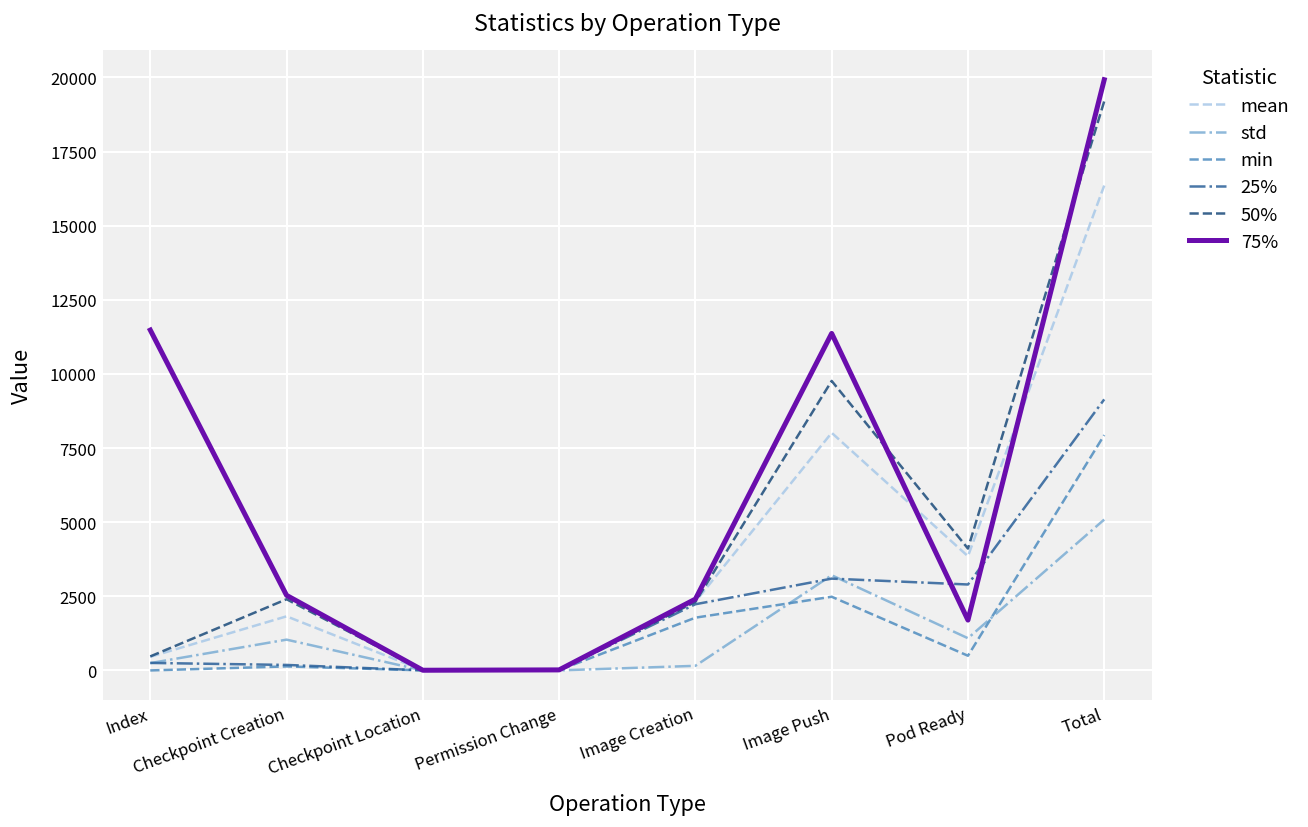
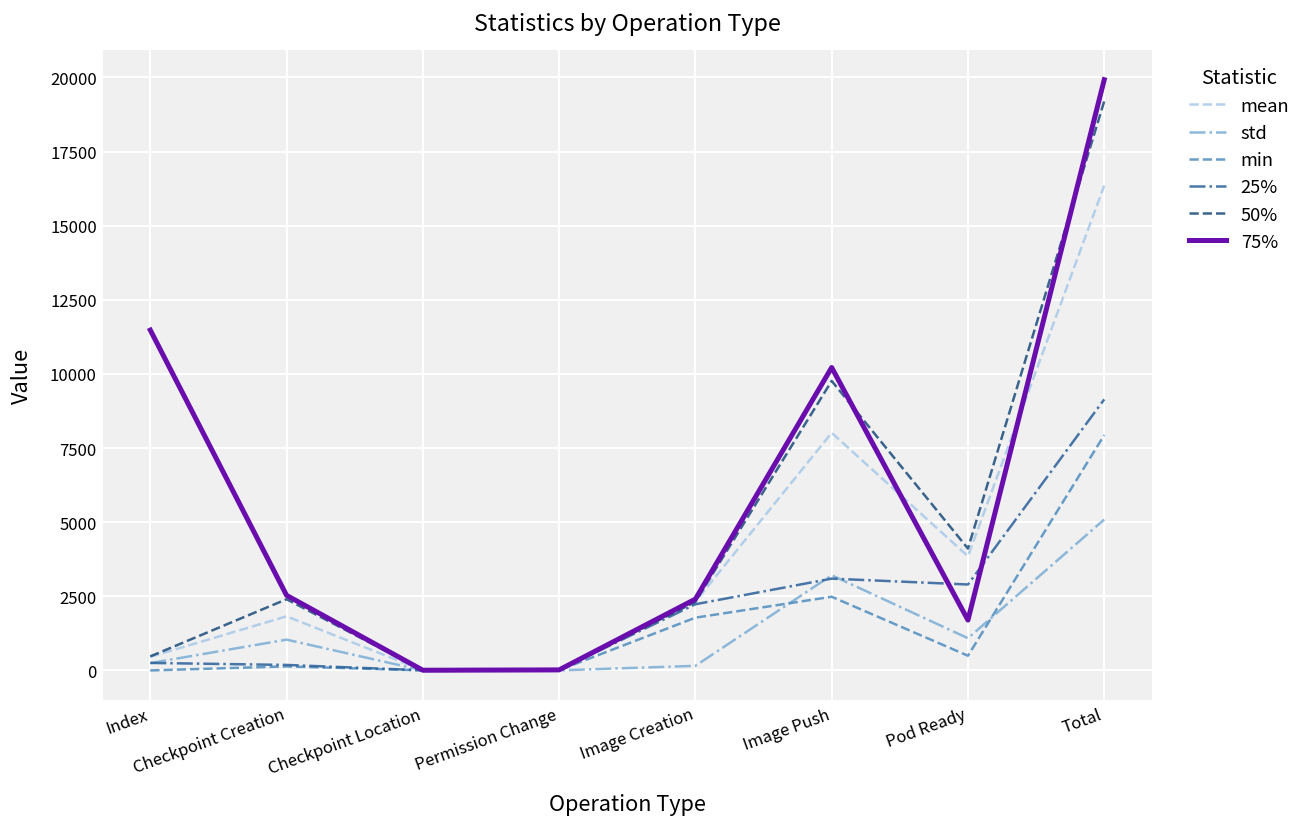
  {
    "75%": {
      "Index": 11500,
      "Checkpoint Creation": 2500,
-     "Image Push": 11400,
+     "Image Push": 10200,
      "Pod Ready": 1700,
      "Total": 19900
    }
  }
